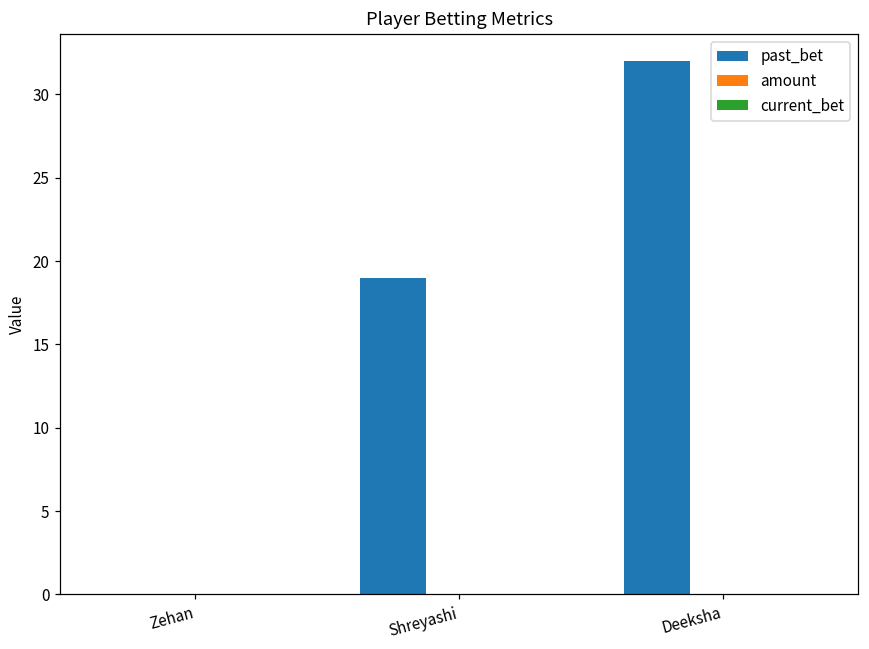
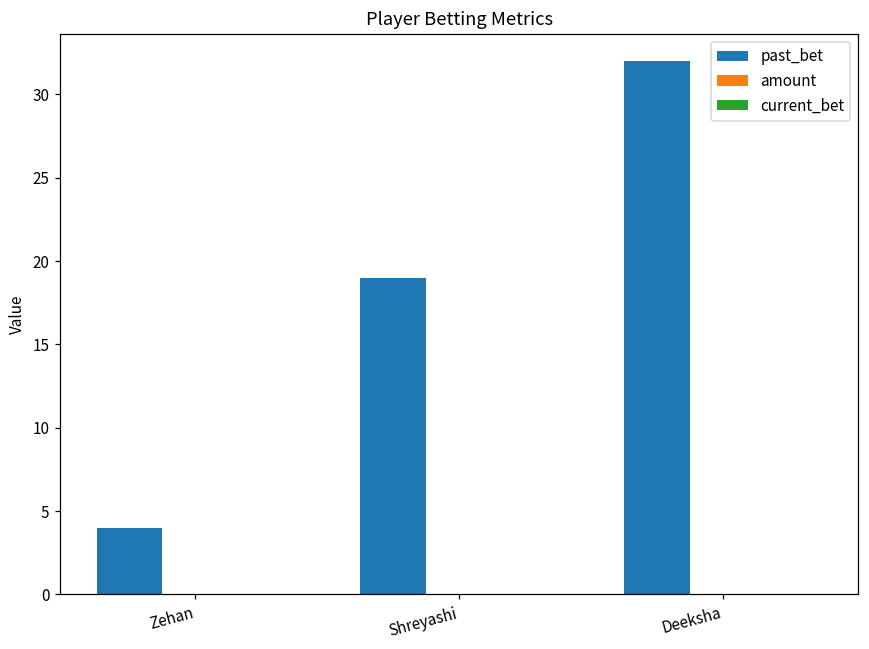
  {
    "past_bet": {
-     "Zehan": 0,
+     "Zehan": 4,
      "Shreyashi": 19,
      "Deeksha": 32
    },
    "amount": {
      "Zehan": 0,
      "Shreyashi": 0,
      "Deeksha": 0
    },
    "current_bet": {
      "Zehan": 0,
      "Shreyashi": 0,
      "Deeksha": 0
    }
  }
